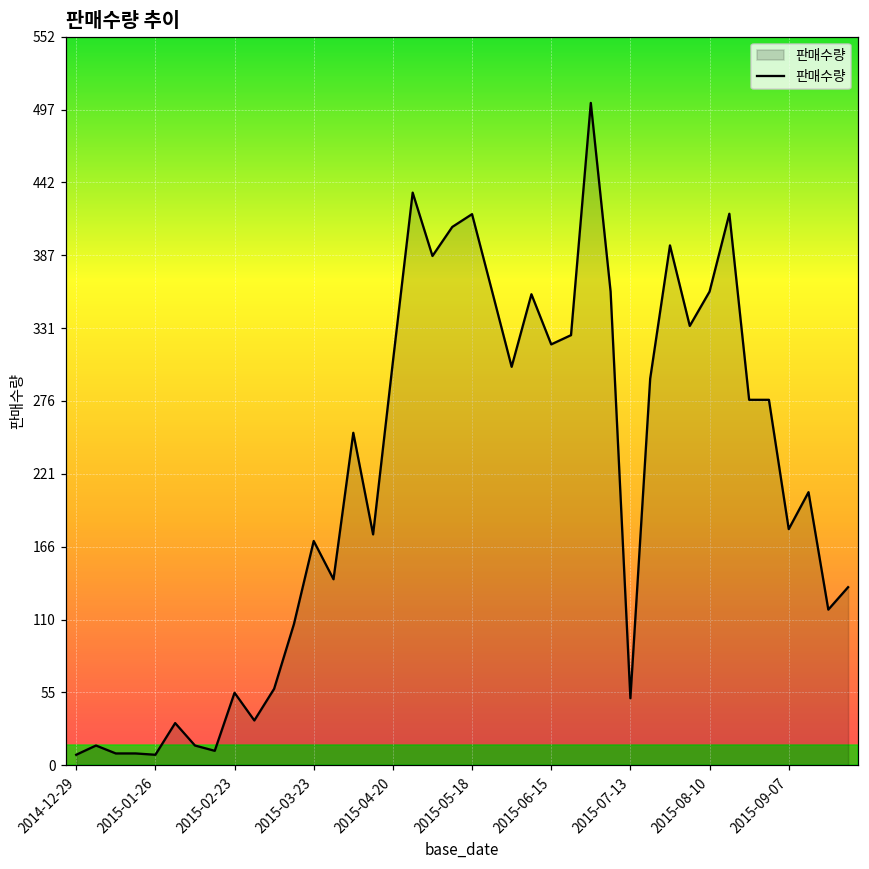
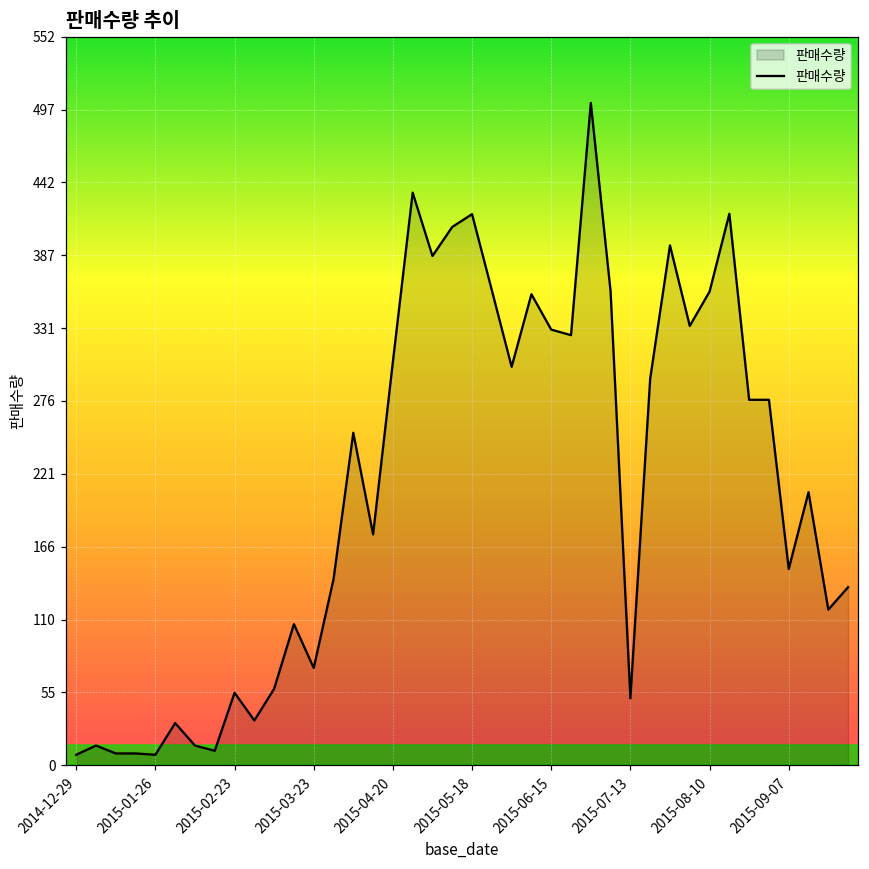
  {
    "2015-02-23": 55,
-   "2015-03-23": 170,
+   "2015-03-23": 74,
    "2015-04-20": 306,
    "2015-05-18": 418,
-   "2015-06-15": 319,
+   "2015-06-15": 330,
    "2015-07-13": 51,
    "2015-08-10": 359,
-   "2015-09-07": 179
+   "2015-09-07": 149
  }
